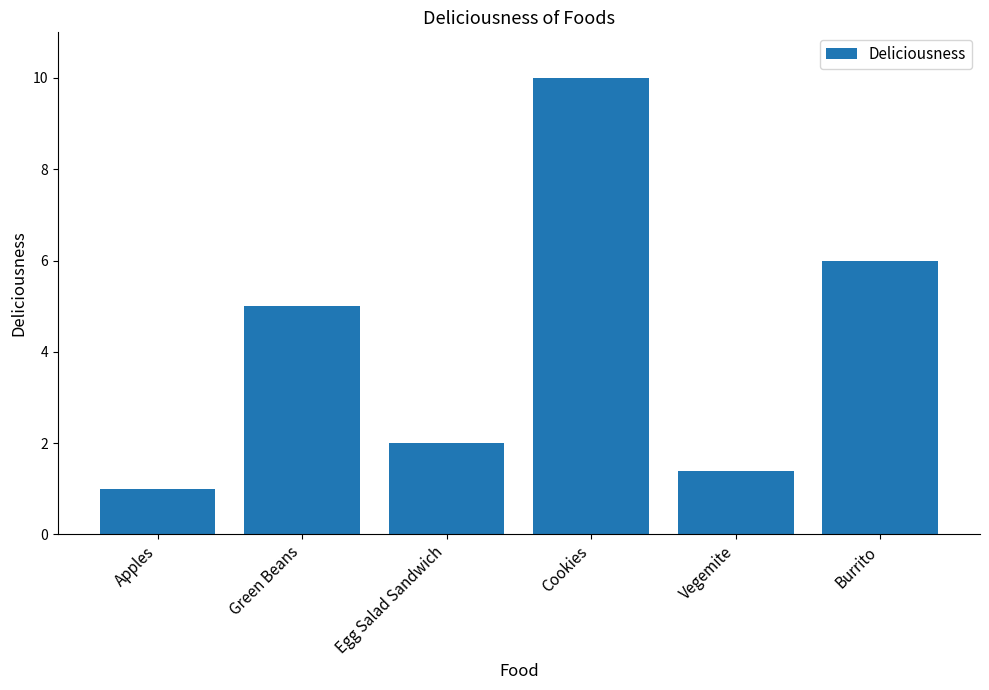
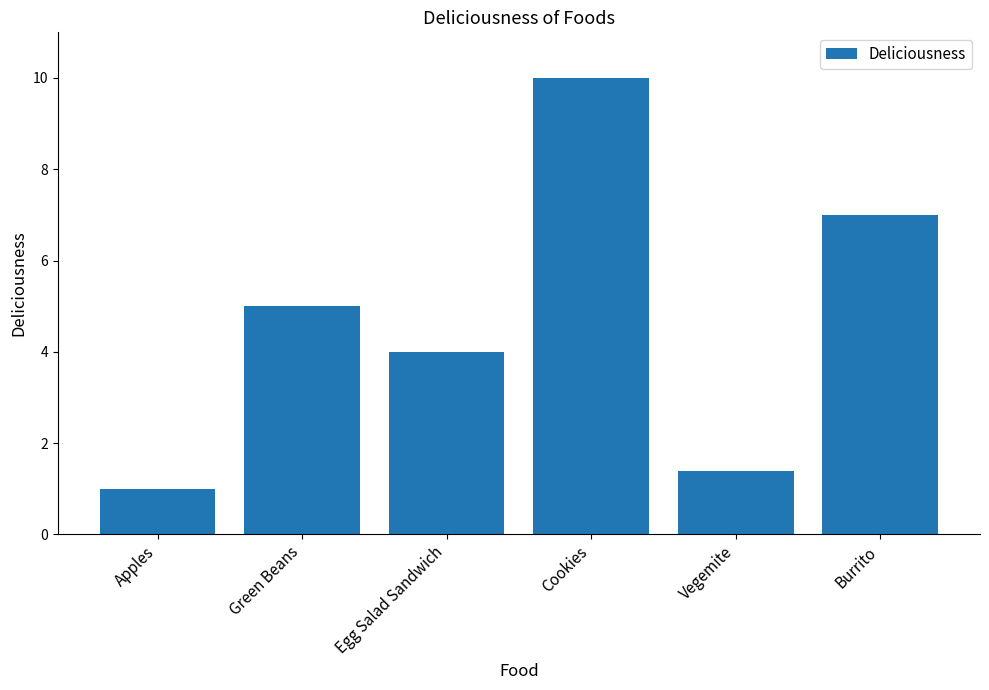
  {
    "Apples": 1,
    "Green Beans": 5,
-   "Egg Salad Sandwich": 2,
+   "Egg Salad Sandwich": 4,
    "Cookies": 10,
    "Vegemite": 1.4,
-   "Burrito": 6
+   "Burrito": 7
  }
